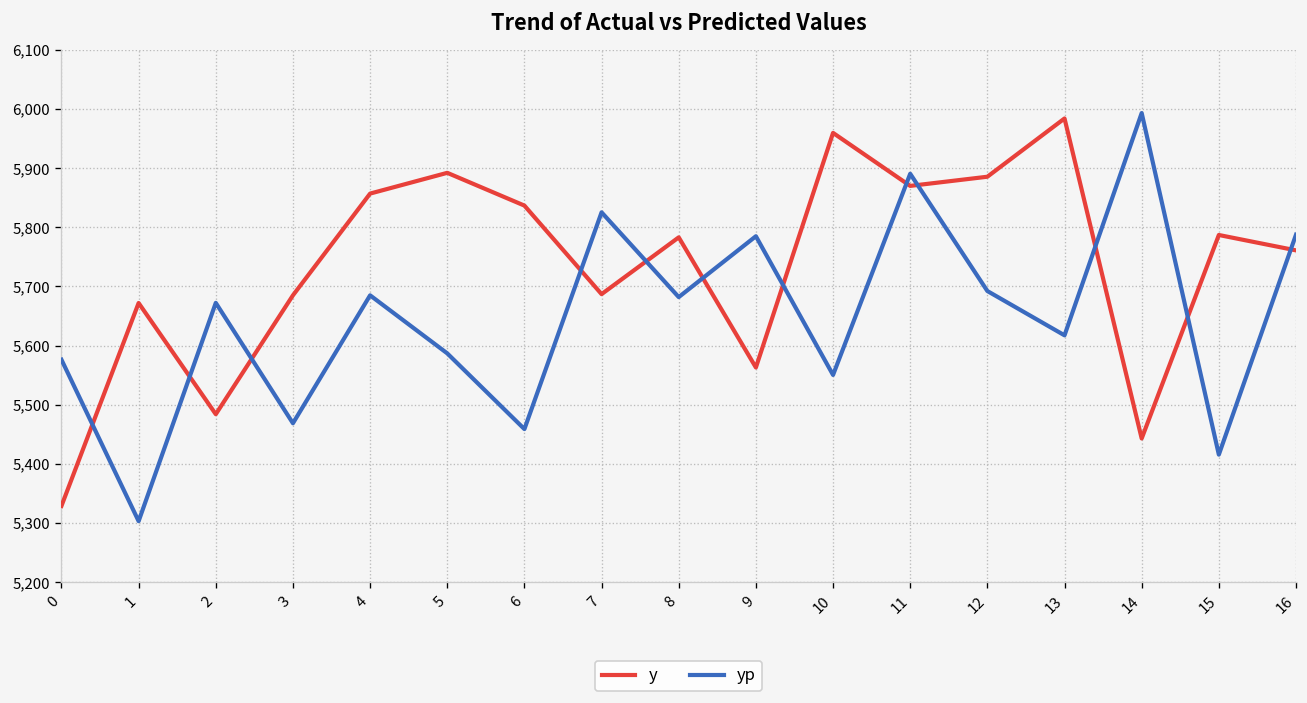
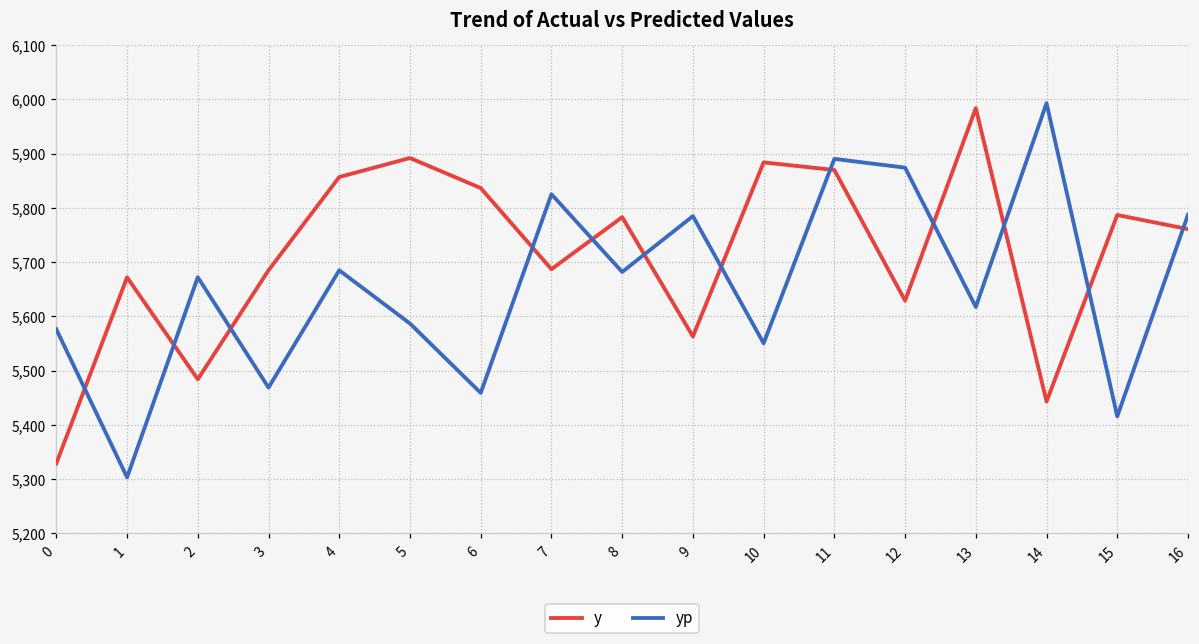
  {
    "y": {
      "0": "5,330",
      "1": "5,670",
      "2": "5,480",
      "3": "5,690",
      "4": "5,860",
      "5": "5,890",
      "6": "5,840",
      "7": "5,690",
      "8": "5,780",
      "9": "5,560",
-     "10": "5,960",
+     "10": "5,880",
      "11": "5,870",
-     "12": "5,890",
+     "12": "5,630",
      "13": "5,980",
      "14": "5,440",
      "15": "5,790",
      "16": "5,760"
    },
    "yp": {
      "0": "5,580",
      "1": "5,300",
      "2": "5,670",
      "3": "5,470",
      "4": "5,680",
      "5": "5,590",
      "6": "5,460",
      "7": "5,830",
      "8": "5,680",
      "9": "5,780",
      "10": "5,550",
      "11": "5,890",
-     "12": "5,690",
+     "12": "5,870",
      "13": "5,620",
      "14": "5,990",
      "15": "5,420",
      "16": "5,790"
    }
  }
